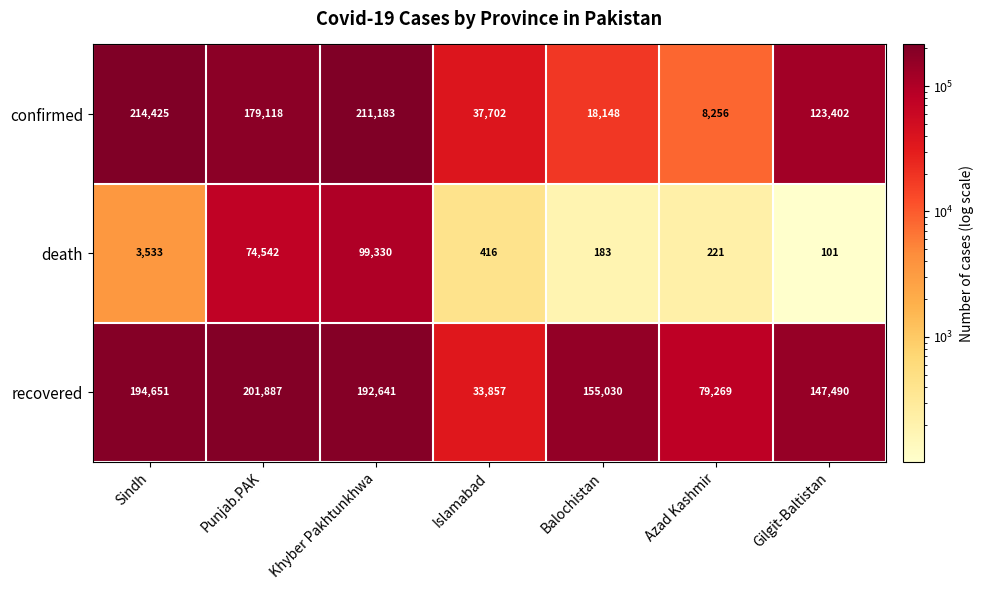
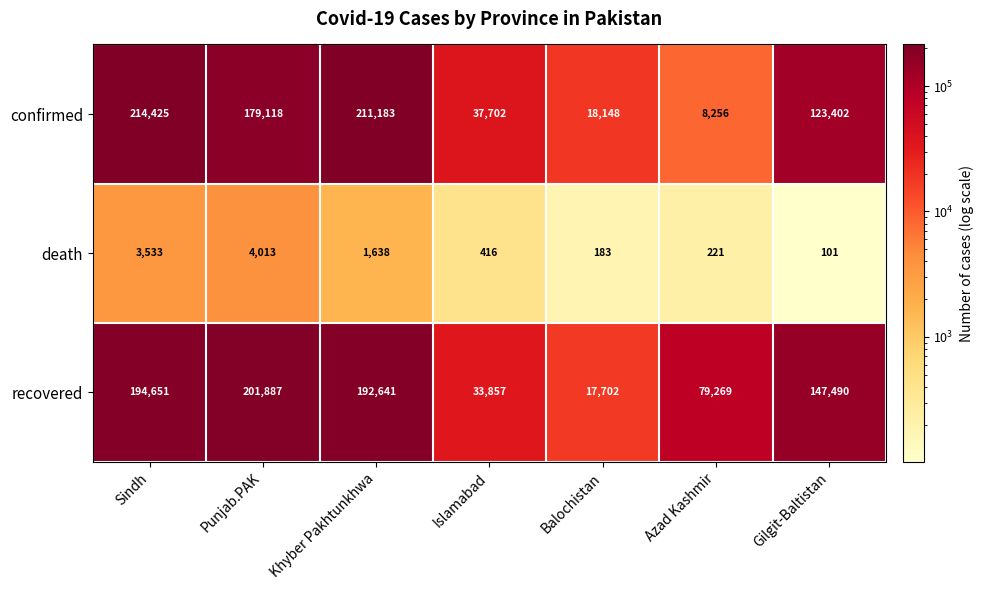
  {
    "confirmed": {
      "Sindh": "214,425",
      "Punjab.PAK": "179,118",
      "Khyber Pakhtunkhwa": "211,183",
      "Islamabad": "37,702",
      "Balochistan": "18,148",
      "Azad Kashmir": "8,256",
      "Gilgit-Baltistan": "123,402"
    },
    "death": {
      "Sindh": "3,533",
-     "Punjab.PAK": "74,542",
-     "Khyber Pakhtunkhwa": "99,330",
+     "Punjab.PAK": "4,013",
+     "Khyber Pakhtunkhwa": "1,638",
      "Islamabad": "416",
      "Balochistan": "183",
      "Azad Kashmir": "221",
      "Gilgit-Baltistan": "101"
    },
    "recovered": {
      "Sindh": "194,651",
      "Punjab.PAK": "201,887",
      "Khyber Pakhtunkhwa": "192,641",
      "Islamabad": "33,857",
-     "Balochistan": "155,030",
+     "Balochistan": "17,702",
      "Azad Kashmir": "79,269",
      "Gilgit-Baltistan": "147,490"
    }
  }
